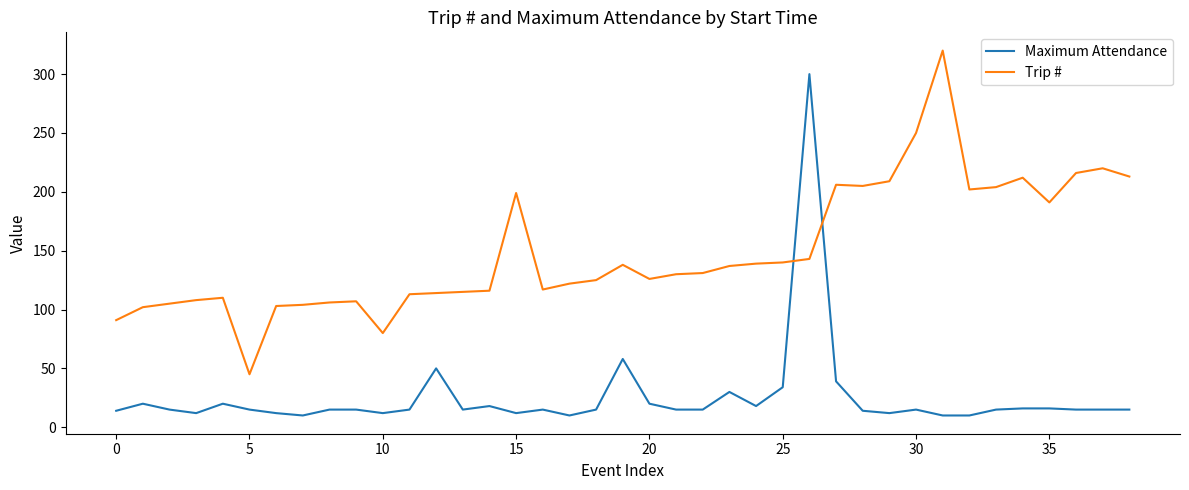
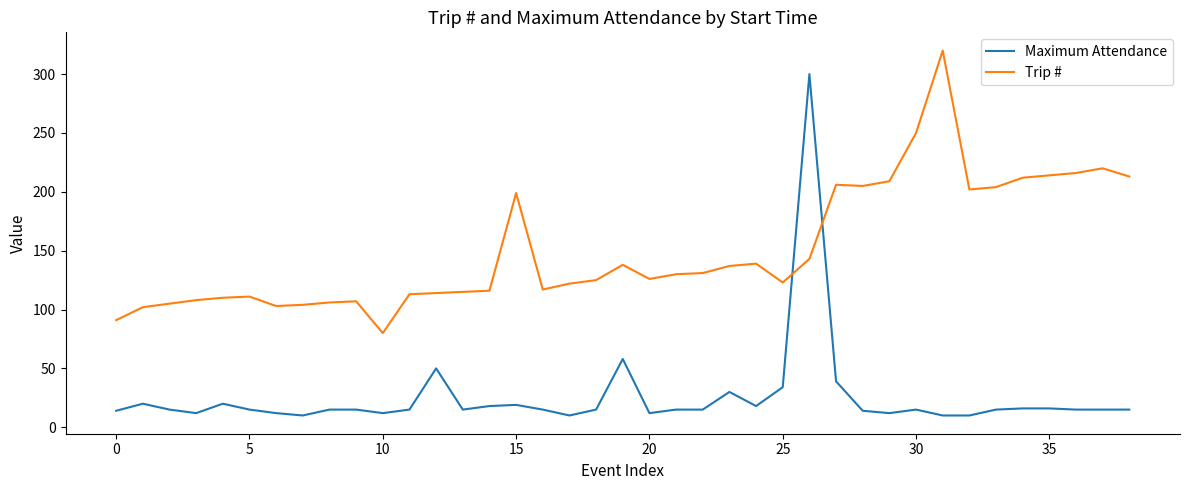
  {
    "Maximum Attendance": {
      "0": 14,
      "5": 15,
      "10": 12,
-     "15": 12,
-     "20": 20,
+     "15": 19,
+     "20": 12,
      "25": 34,
      "30": 15,
      "35": 16
    },
    "Trip #": {
      "0": 91,
-     "5": 45,
+     "5": 111,
      "10": 80,
      "15": 199,
      "20": 126,
-     "25": 140,
+     "25": 123,
      "30": 250,
-     "35": 191
+     "35": 214
    }
  }
